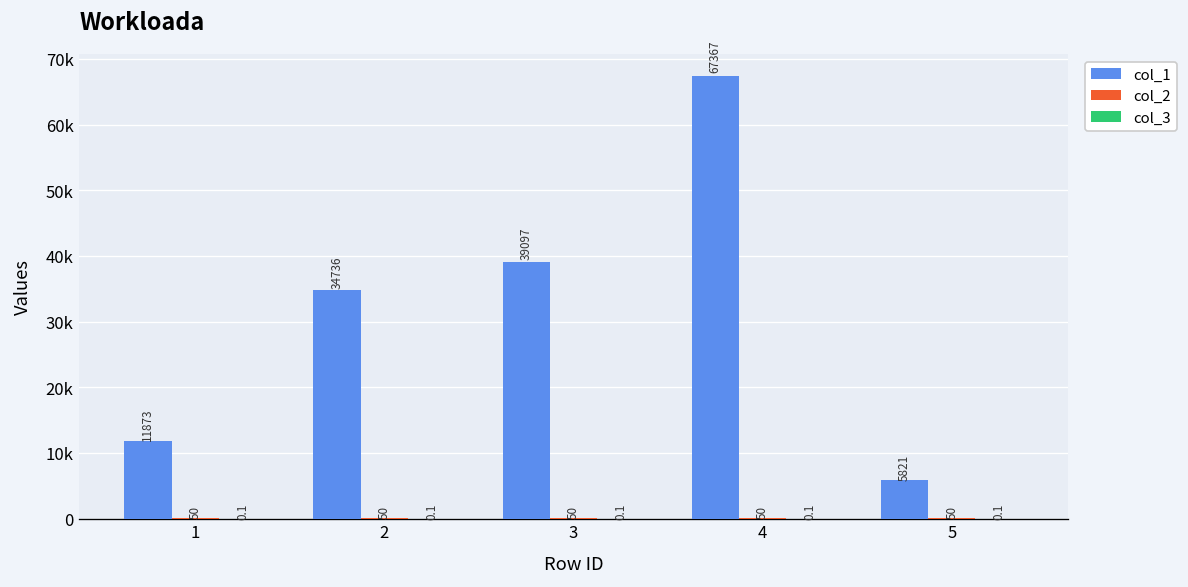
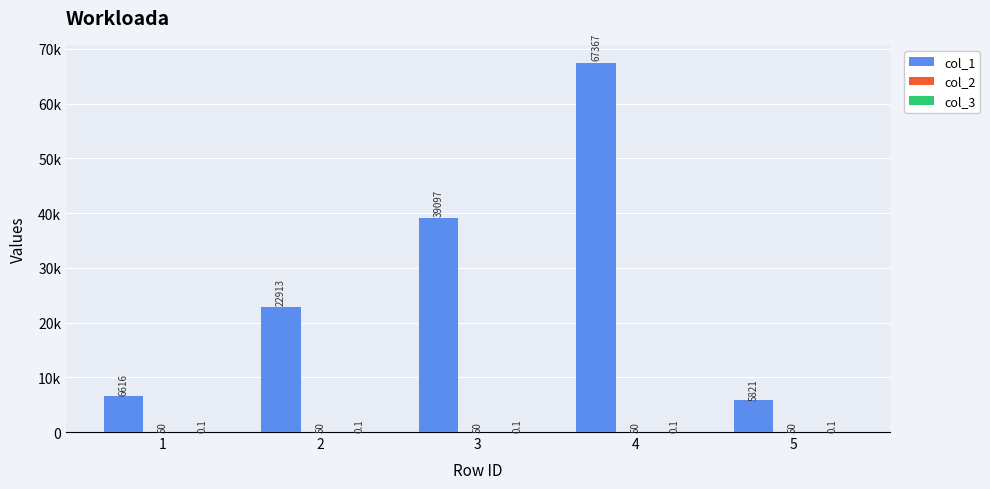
  {
    "col_1": {
-     "1": 11873,
-     "2": 34736,
+     "1": 6616,
+     "2": 22913,
      "3": 39097,
      "4": 67367,
      "5": 5821
    },
    "col_2": {
      "1": 50,
      "2": 50,
      "3": 50,
      "4": 50,
      "5": 50
    },
    "col_3": {
      "1": 0.1,
      "2": 0.1,
      "3": 0.1,
      "4": 0.1,
      "5": 0.1
    }
  }
